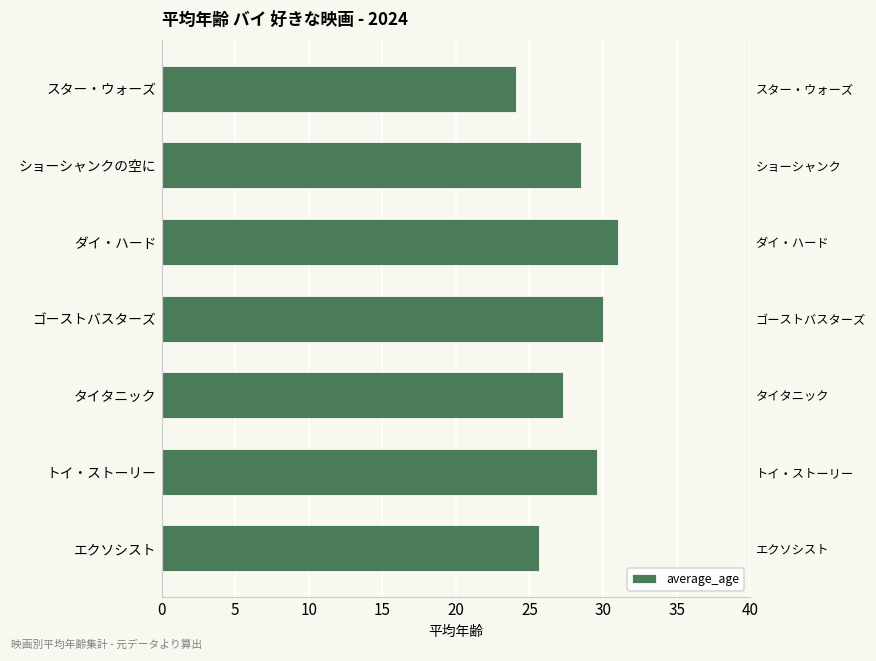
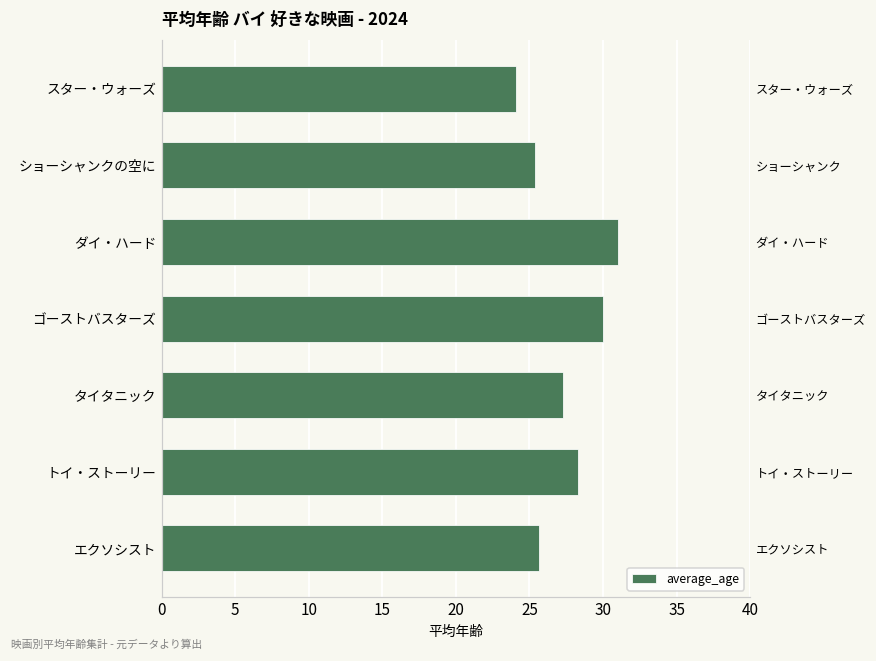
  {
    "スター・ウォーズ": 24.1,
-   "ショーシャンクの空に": 28.5,
+   "ショーシャンクの空に": 25.4,
    "ダイ・ハード": 31.0,
    "ゴーストバスターズ": 30.0,
    "タイタニック": 27.3,
-   "トイ・ストーリー": 29.6,
+   "トイ・ストーリー": 28.3,
    "エクソシスト": 25.7
  }
